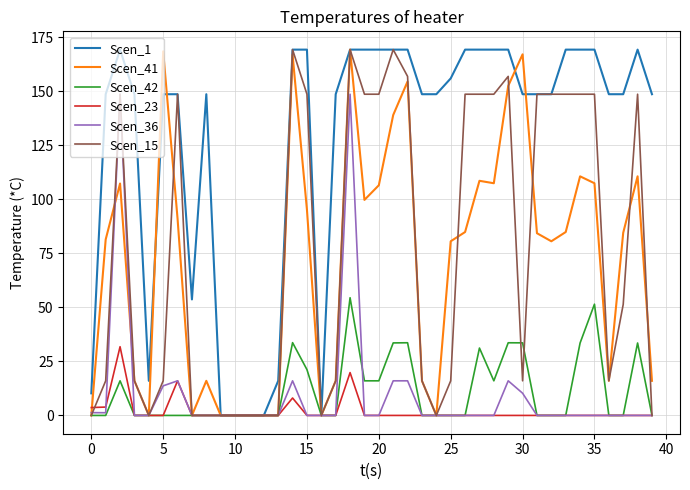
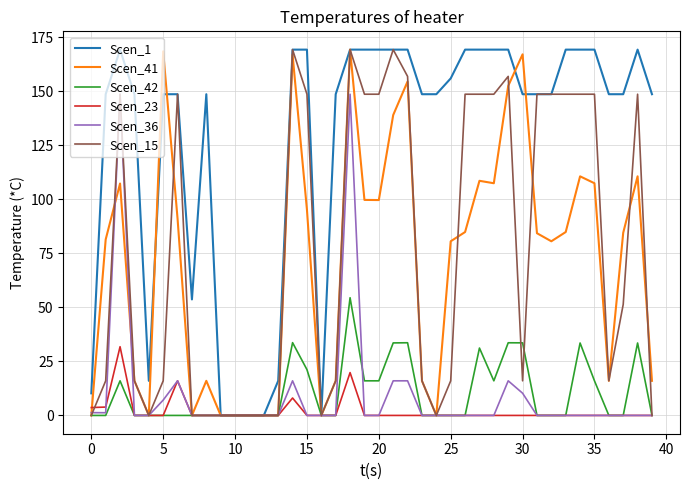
  {
    "Scen_1": {
      "0": 10,
      "15": 169,
      "20": 169,
      "25": 156,
      "30": 149,
      "35": 169
    },
    "Scen_41": {
      "15": 95,
-     "20": 107,
+     "20": 100,
      "25": 81,
      "30": 167,
      "35": 107
    },
    "Scen_42": {
      "15": 21,
      "20": 16,
      "30": 34,
-     "35": 51
+     "35": 16
    },
    "Scen_23": {
      "0": 4,
      "30": 0
    },
    "Scen_36": {
      "0": 1,
-     "5": 14,
+     "5": 7,
      "30": 10
    },
    "Scen_15": {
      "5": 16,
      "15": 149,
      "20": 149,
      "25": 16,
      "30": 16,
      "35": 149
    }
  }
